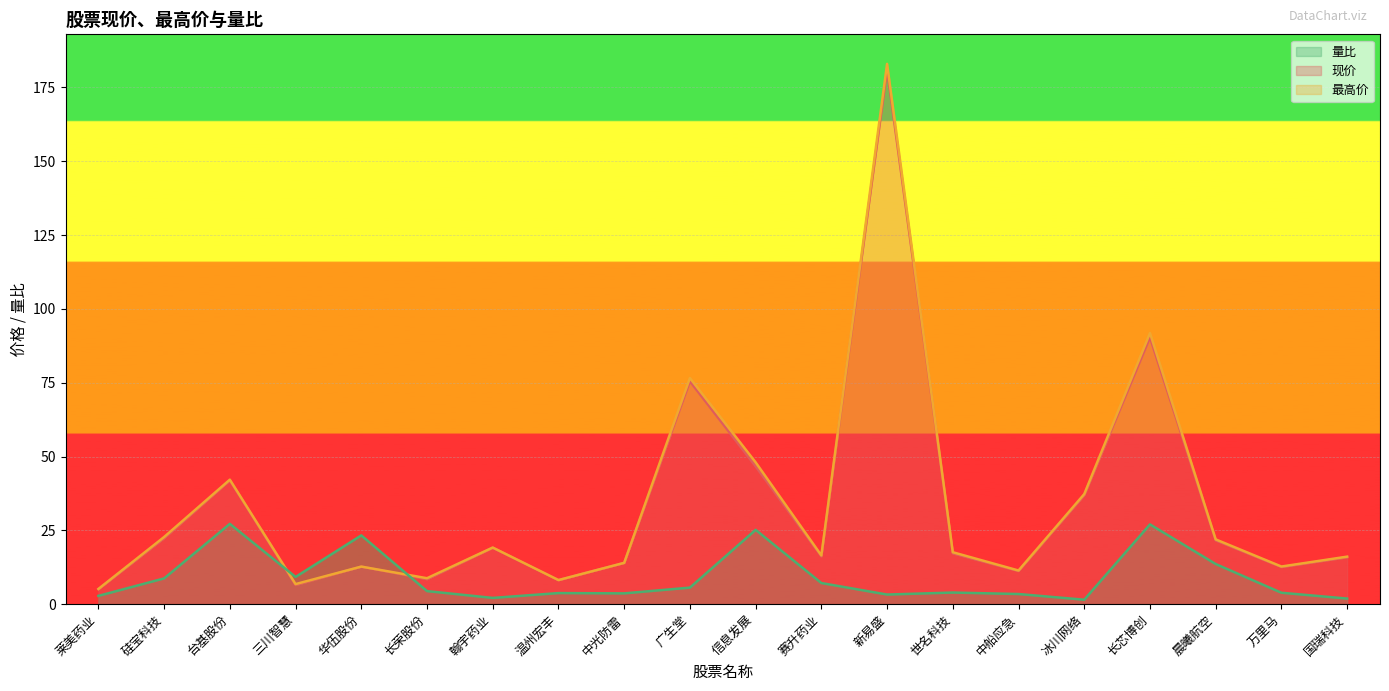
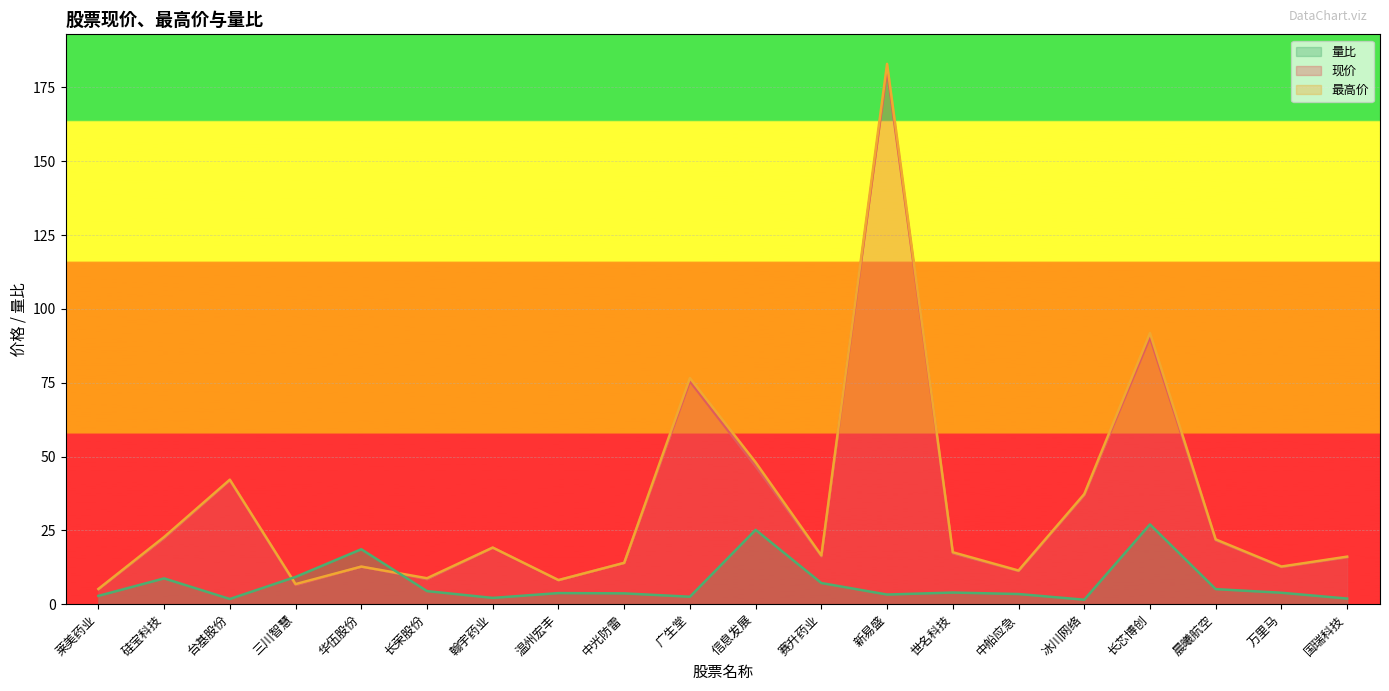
  {
    "量比": {
      "莱美药业": 3,
      "硅宝科技": 9,
-     "台基股份": 27,
+     "台基股份": 2,
      "三川智慧": 9,
-     "华伍股份": 23,
+     "华伍股份": 19,
      "长荣股份": 4,
      "翰宇药业": 2,
      "温州宏丰": 4,
      "中光防雷": 4,
-     "广生堂": 6,
+     "广生堂": 3,
      "信息发展": 25,
      "赛升药业": 7,
      "新易盛": 3,
      "世名科技": 4,
      "中船应急": 3,
      "冰川网络": 2,
      "长芯博创": 27,
-     "晨曦航空": 14,
+     "晨曦航空": 5,
      "万里马": 4,
      "国瑞科技": 2
    }
  }
